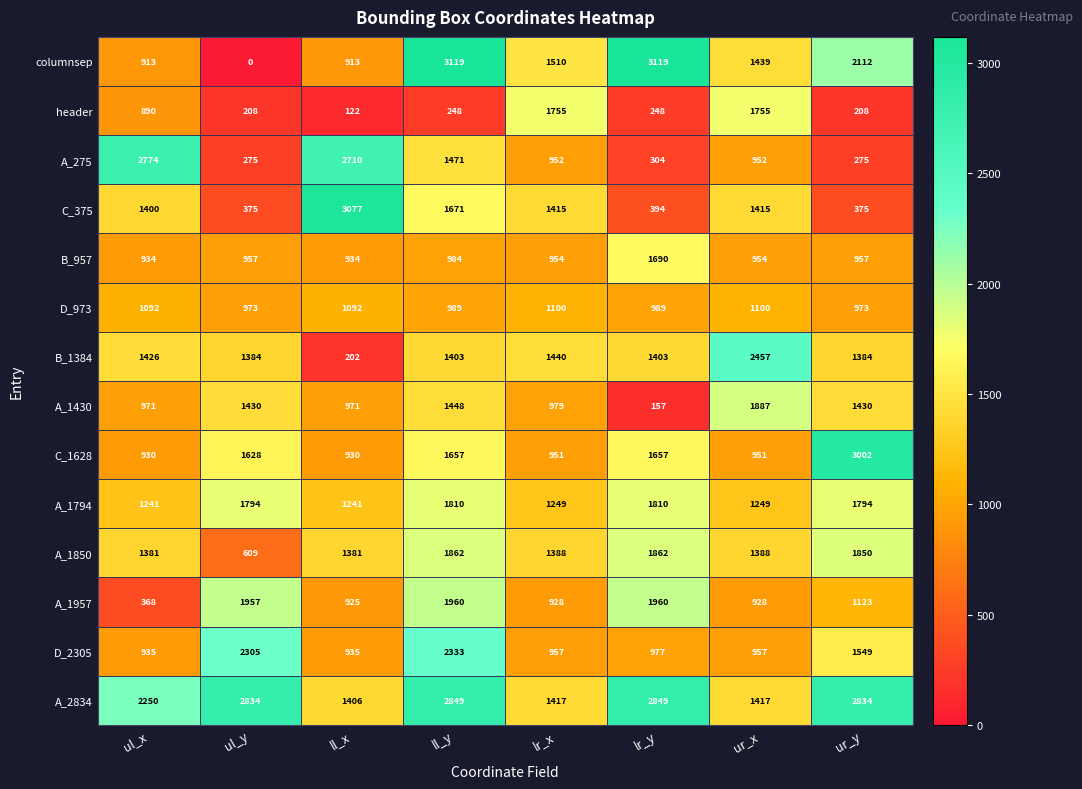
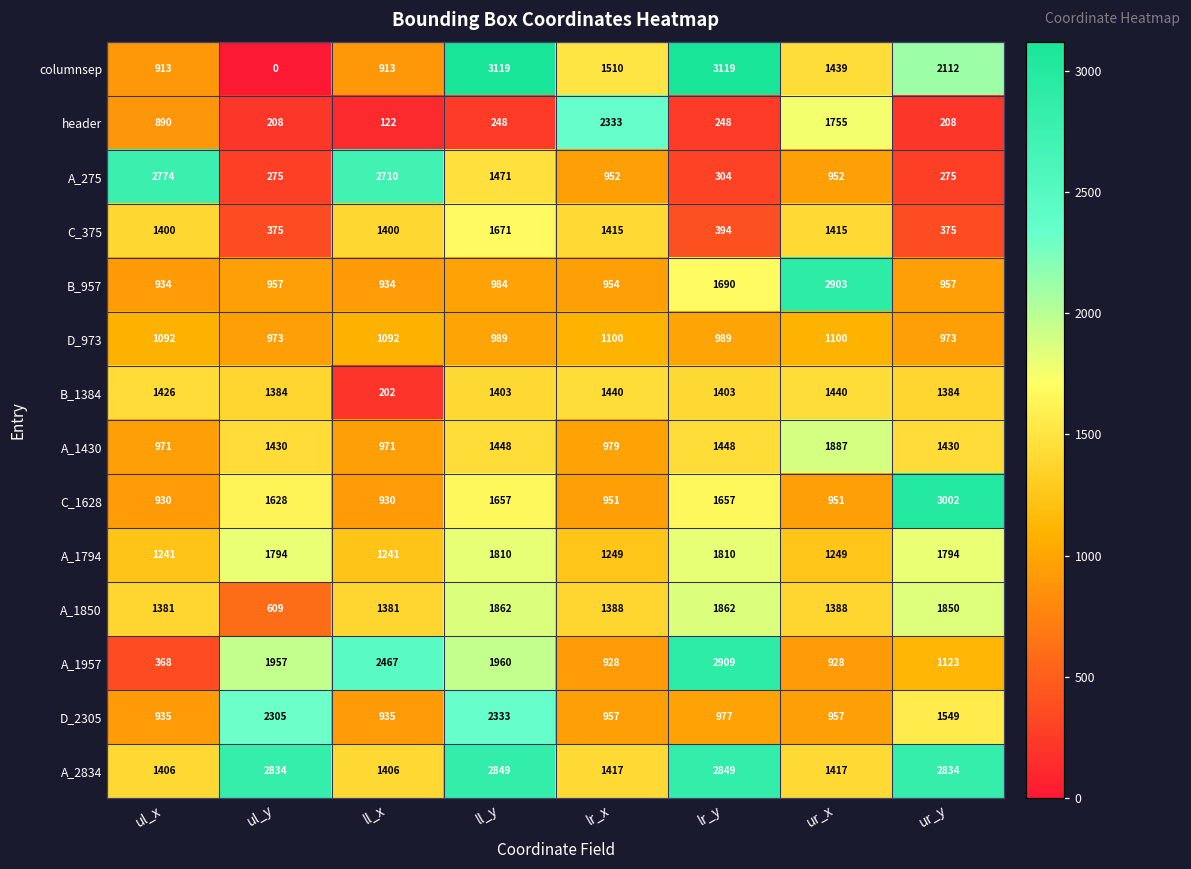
  {
    "columnsep": {
      "ul_x": 913,
      "ul_y": 0,
      "ll_x": 913,
      "ll_y": 3119,
      "lr_x": 1510,
      "lr_y": 3119,
      "ur_x": 1439,
      "ur_y": 2112
    },
    "header": {
      "ul_x": 890,
      "ul_y": 208,
      "ll_x": 122,
      "ll_y": 248,
-     "lr_x": 1755,
+     "lr_x": 2333,
      "lr_y": 248,
      "ur_x": 1755,
      "ur_y": 208
    },
    "A_275": {
      "ul_x": 2774,
      "ul_y": 275,
      "ll_x": 2710,
      "ll_y": 1471,
      "lr_x": 952,
      "lr_y": 304,
      "ur_x": 952,
      "ur_y": 275
    },
    "C_375": {
      "ul_x": 1400,
      "ul_y": 375,
-     "ll_x": 3077,
+     "ll_x": 1400,
      "ll_y": 1671,
      "lr_x": 1415,
      "lr_y": 394,
      "ur_x": 1415,
      "ur_y": 375
    },
    "B_957": {
      "ul_x": 934,
      "ul_y": 957,
      "ll_x": 934,
      "ll_y": 984,
      "lr_x": 954,
      "lr_y": 1690,
-     "ur_x": 954,
+     "ur_x": 2903,
      "ur_y": 957
    },
    "D_973": {
      "ul_x": 1092,
      "ul_y": 973,
      "ll_x": 1092,
      "ll_y": 989,
      "lr_x": 1100,
      "lr_y": 989,
      "ur_x": 1100,
      "ur_y": 973
    },
    "B_1384": {
      "ul_x": 1426,
      "ul_y": 1384,
      "ll_x": 202,
      "ll_y": 1403,
      "lr_x": 1440,
      "lr_y": 1403,
-     "ur_x": 2457,
+     "ur_x": 1440,
      "ur_y": 1384
    },
    "A_1430": {
      "ul_x": 971,
      "ul_y": 1430,
      "ll_x": 971,
      "ll_y": 1448,
      "lr_x": 979,
-     "lr_y": 157,
+     "lr_y": 1448,
      "ur_x": 1887,
      "ur_y": 1430
    },
    "C_1628": {
      "ul_x": 930,
      "ul_y": 1628,
      "ll_x": 930,
      "ll_y": 1657,
      "lr_x": 951,
      "lr_y": 1657,
      "ur_x": 951,
      "ur_y": 3002
    },
    "A_1794": {
      "ul_x": 1241,
      "ul_y": 1794,
      "ll_x": 1241,
      "ll_y": 1810,
      "lr_x": 1249,
      "lr_y": 1810,
      "ur_x": 1249,
      "ur_y": 1794
    },
    "A_1850": {
      "ul_x": 1381,
      "ul_y": 609,
      "ll_x": 1381,
      "ll_y": 1862,
      "lr_x": 1388,
      "lr_y": 1862,
      "ur_x": 1388,
      "ur_y": 1850
    },
    "A_1957": {
      "ul_x": 368,
      "ul_y": 1957,
-     "ll_x": 925,
+     "ll_x": 2467,
      "ll_y": 1960,
      "lr_x": 928,
-     "lr_y": 1960,
+     "lr_y": 2909,
      "ur_x": 928,
      "ur_y": 1123
    },
    "D_2305": {
      "ul_x": 935,
      "ul_y": 2305,
      "ll_x": 935,
      "ll_y": 2333,
      "lr_x": 957,
      "lr_y": 977,
      "ur_x": 957,
      "ur_y": 1549
    },
    "A_2834": {
-     "ul_x": 2250,
+     "ul_x": 1406,
      "ul_y": 2834,
      "ll_x": 1406,
      "ll_y": 2849,
      "lr_x": 1417,
      "lr_y": 2849,
      "ur_x": 1417,
      "ur_y": 2834
    }
  }
